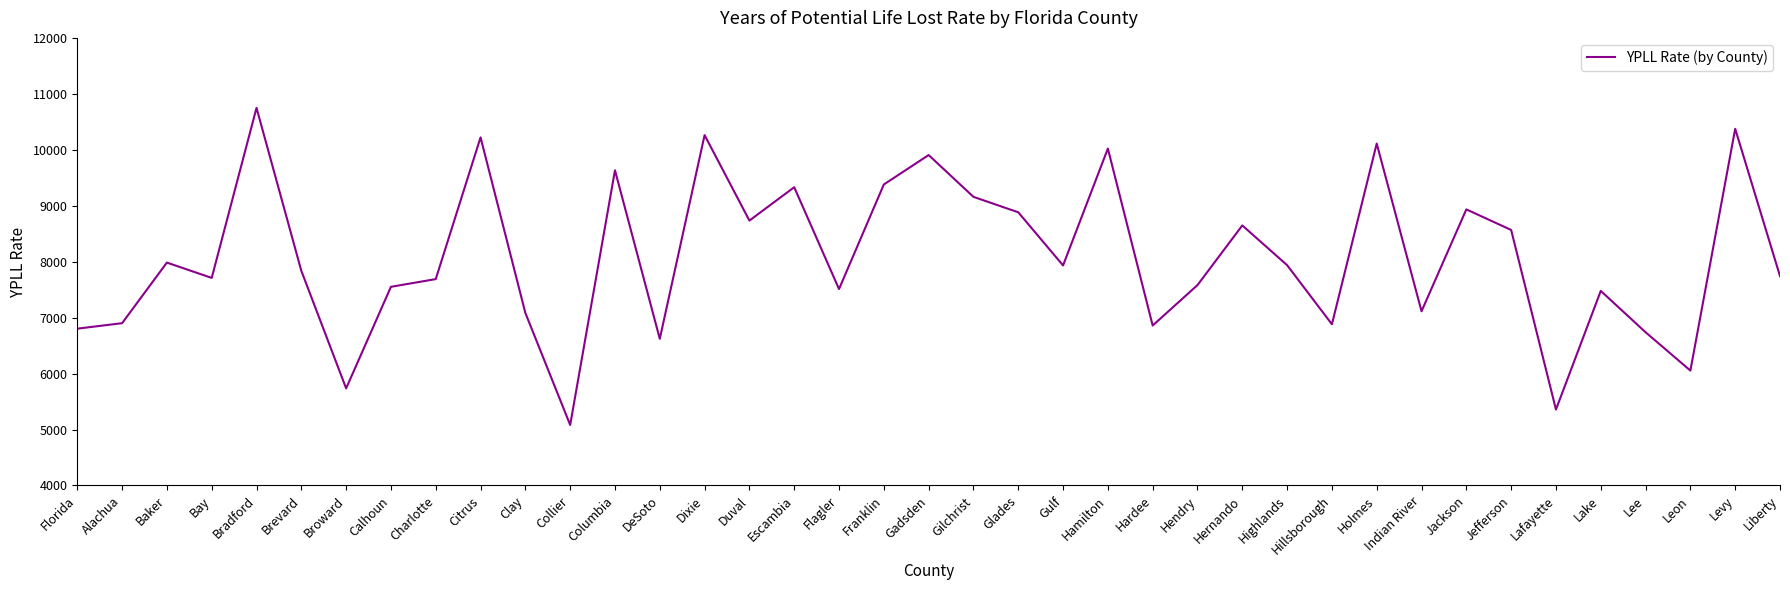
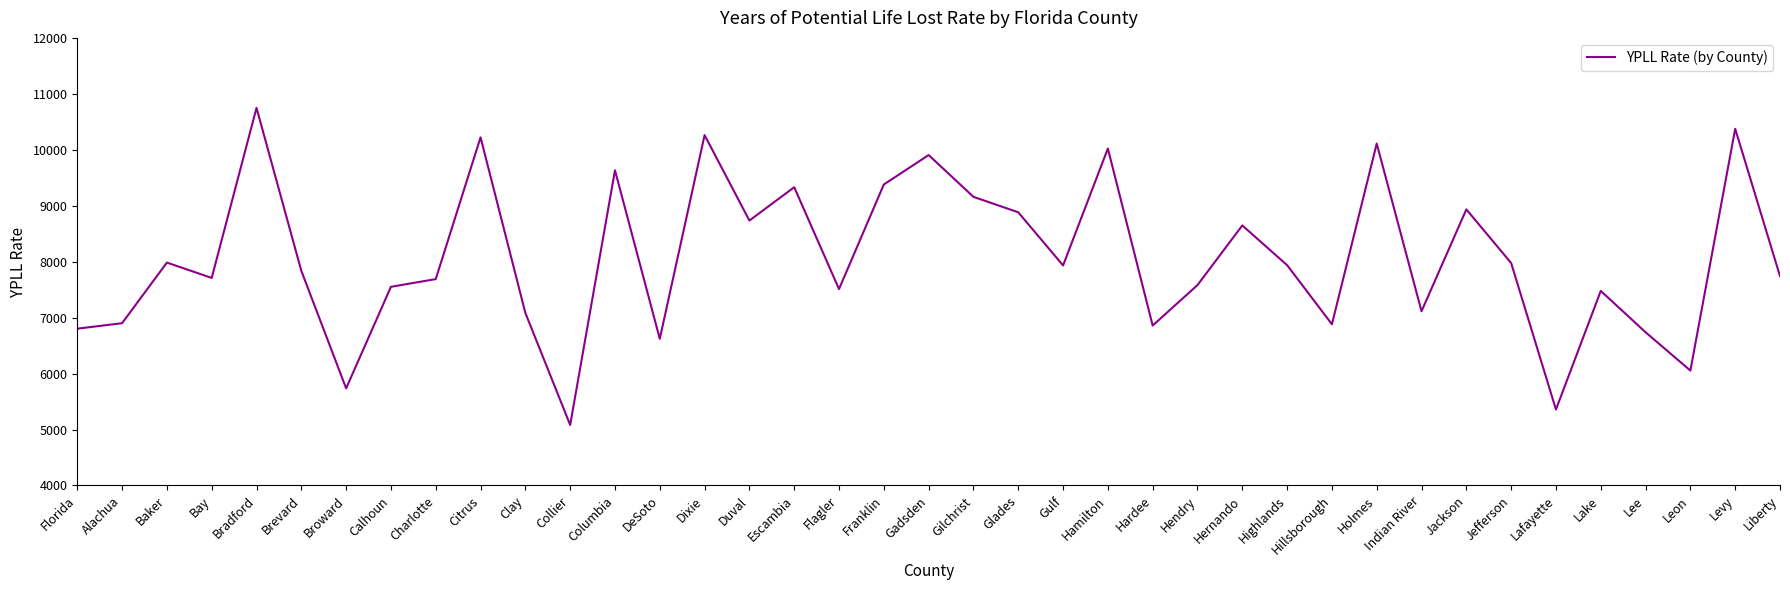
  {
    "Florida": 6800,
    "Alachua": 6900,
    "Baker": 8000,
    "Bay": 7700,
    "Bradford": 10700,
    "Brevard": 7800,
    "Broward": 5700,
    "Calhoun": 7600,
    "Charlotte": 7700,
    "Citrus": 10200,
    "Clay": 7100,
    "Collier": 5100,
    "Columbia": 9600,
    "DeSoto": 6600,
    "Dixie": 10300,
    "Duval": 8700,
    "Escambia": 9300,
    "Flagler": 7500,
    "Franklin": 9400,
    "Gadsden": 9900,
    "Gilchrist": 9200,
    "Glades": 8900,
    "Gulf": 7900,
    "Hamilton": 10000,
    "Hardee": 6900,
    "Hendry": 7600,
    "Hernando": 8600,
    "Highlands": 7900,
    "Hillsborough": 6900,
    "Holmes": 10100,
    "Indian River": 7100,
    "Jackson": 8900,
-   "Jefferson": 8600,
+   "Jefferson": 8000,
    "Lafayette": 5400,
    "Lake": 7500,
    "Lee": 6700,
    "Leon": 6100,
    "Levy": 10400,
    "Liberty": 7700
  }
